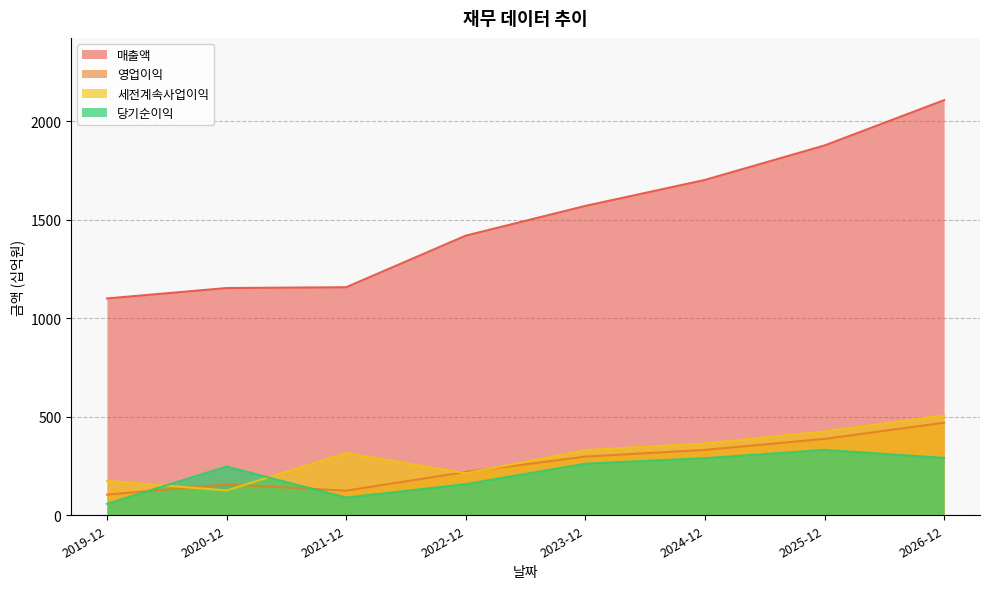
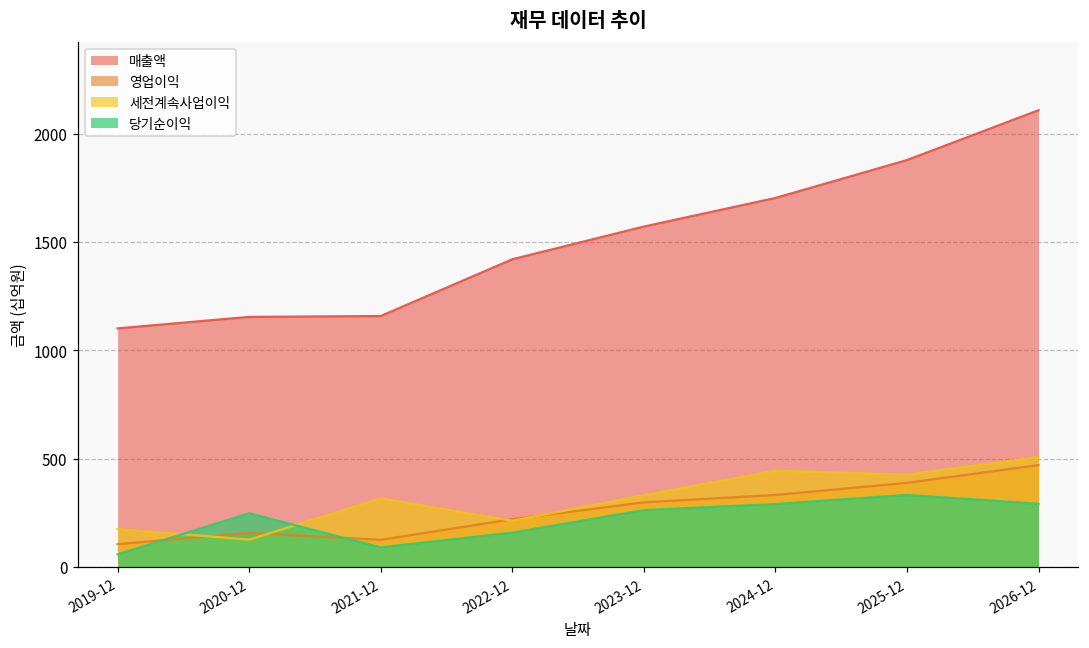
  {
    "세전계속사업이익": {
      "2019-12": 170,
      "2020-12": 130,
      "2021-12": 320,
      "2023-12": 330,
-     "2024-12": 370,
+     "2024-12": 440,
      "2025-12": 430,
      "2026-12": 510
    },
    "당기순이익": {
      "2019-12": 60,
      "2020-12": 250,
      "2021-12": 90,
      "2022-12": 160,
      "2023-12": 260,
      "2024-12": 290,
      "2025-12": 330,
      "2026-12": 290
    }
  }
